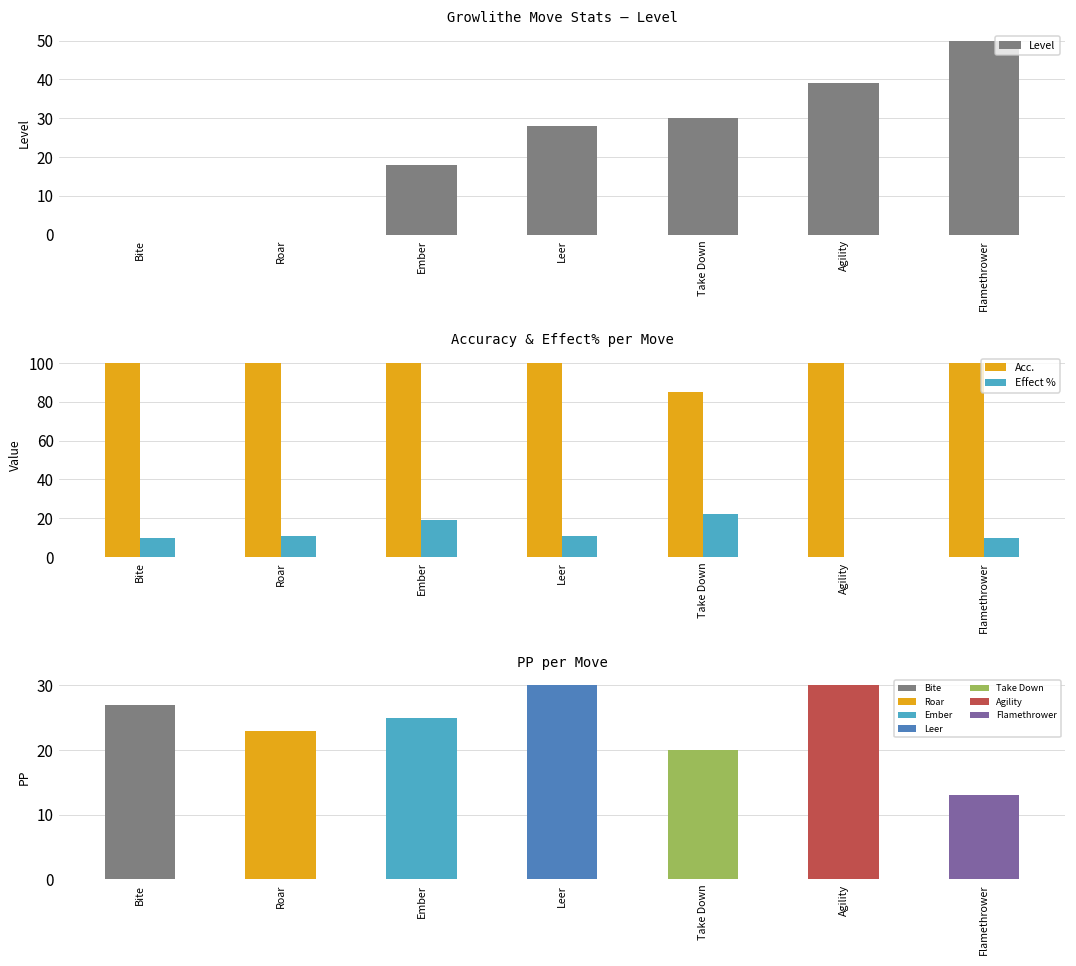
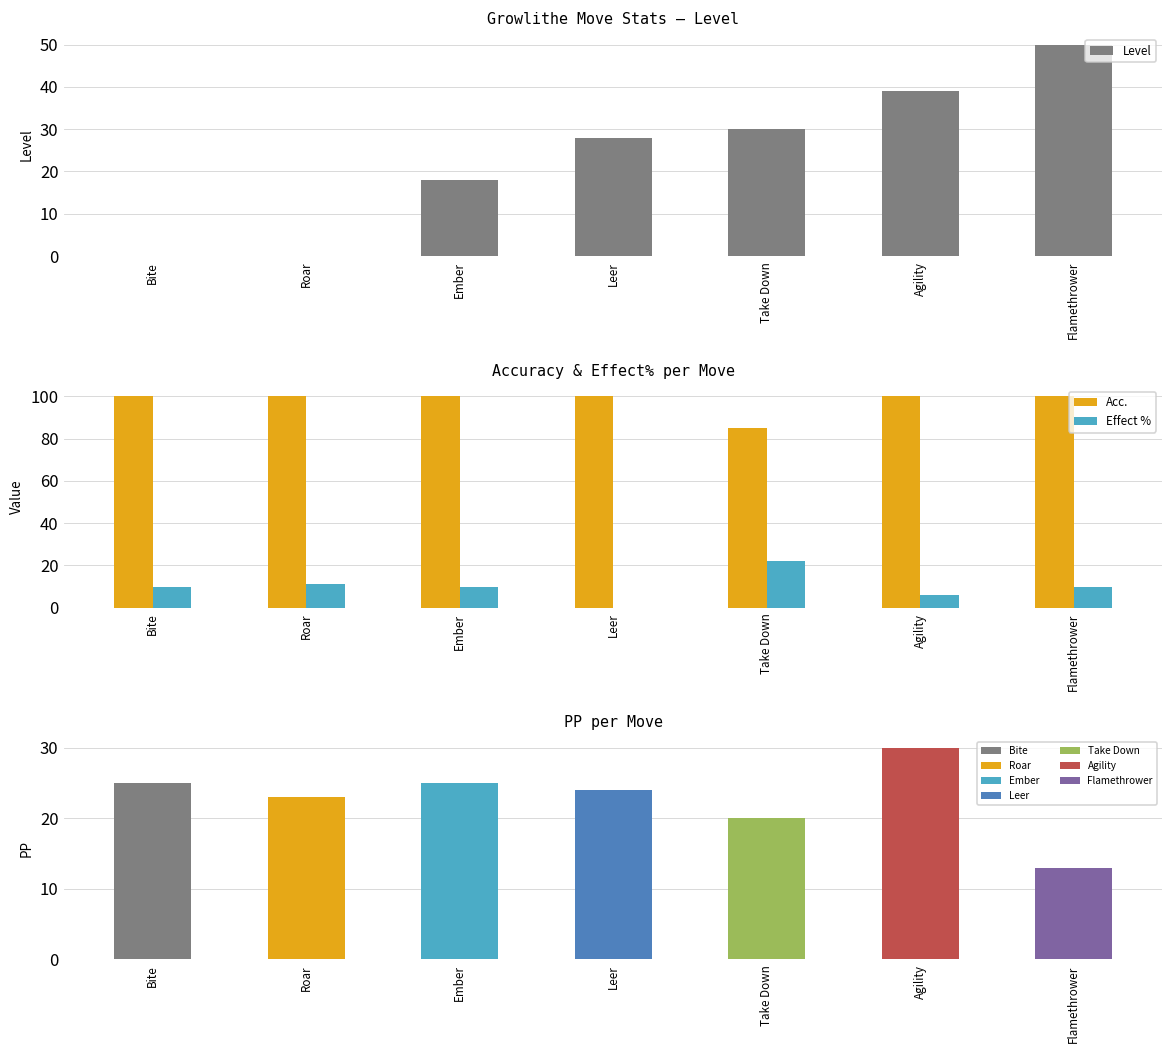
  {
    "Growlithe Move Stats – Level": {
      "Bite": 0,
      "Roar": 0,
      "Ember": 18,
      "Leer": 28,
      "Take Down": 30,
      "Agility": 39,
      "Flamethrower": 50
    },
    "Accuracy & Effect% per Move": {
      "Acc.": {
        "Bite": 100,
        "Roar": 100,
        "Ember": 100,
        "Leer": 100,
        "Take Down": 85,
        "Agility": 100,
        "Flamethrower": 100
      },
      "Effect %": {
        "Bite": 10,
        "Roar": 11,
-       "Ember": 19,
-       "Leer": 11,
+       "Ember": 10,
+       "Leer": 0,
        "Take Down": 22,
-       "Agility": 0,
+       "Agility": 6,
        "Flamethrower": 10
      }
    },
    "PP per Move": {
-     "Bite": 27,
+     "Bite": 25,
      "Roar": 23,
      "Ember": 25,
-     "Leer": 30,
+     "Leer": 24,
      "Take Down": 20,
      "Agility": 30,
      "Flamethrower": 13
    }
  }
